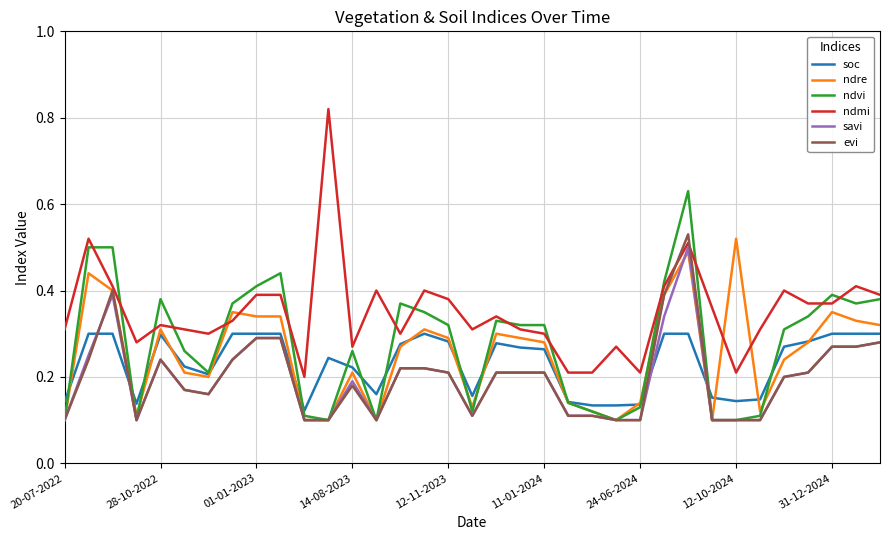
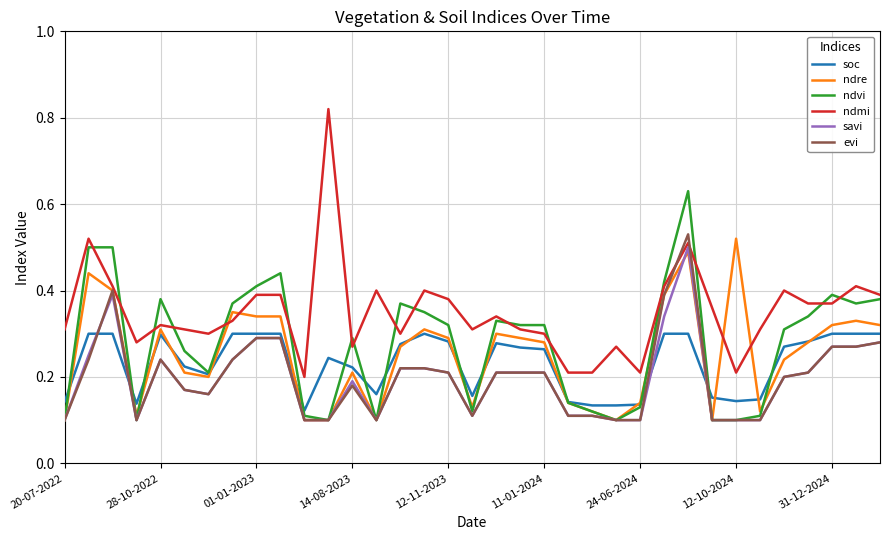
  {
    "soc": {
      "20-07-2022": 0.14,
      "28-10-2022": 0.30,
      "01-01-2023": 0.30,
      "14-08-2023": 0.22,
      "12-11-2023": 0.28,
      "11-01-2024": 0.26,
      "12-10-2024": 0.14,
      "31-12-2024": 0.30
    },
    "ndre": {
      "28-10-2022": 0.31,
      "01-01-2023": 0.34,
      "14-08-2023": 0.21,
      "12-11-2023": 0.29,
      "11-01-2024": 0.28,
      "12-10-2024": 0.52,
-     "31-12-2024": 0.35
+     "31-12-2024": 0.32
    },
    "ndvi": {
      "28-10-2022": 0.38,
      "01-01-2023": 0.41,
-     "14-08-2023": 0.26,
+     "14-08-2023": 0.29,
      "12-11-2023": 0.32,
      "11-01-2024": 0.32,
      "24-06-2024": 0.13,
      "31-12-2024": 0.39
    },
    "ndmi": {
      "20-07-2022": 0.31,
      "28-10-2022": 0.32,
      "01-01-2023": 0.39,
      "14-08-2023": 0.27,
      "12-11-2023": 0.38,
      "11-01-2024": 0.30,
      "24-06-2024": 0.21,
      "12-10-2024": 0.21,
      "31-12-2024": 0.37
    },
    "savi": {
      "14-08-2023": 0.19
    },
    "evi": {
      "14-08-2023": 0.18
    }
  }
